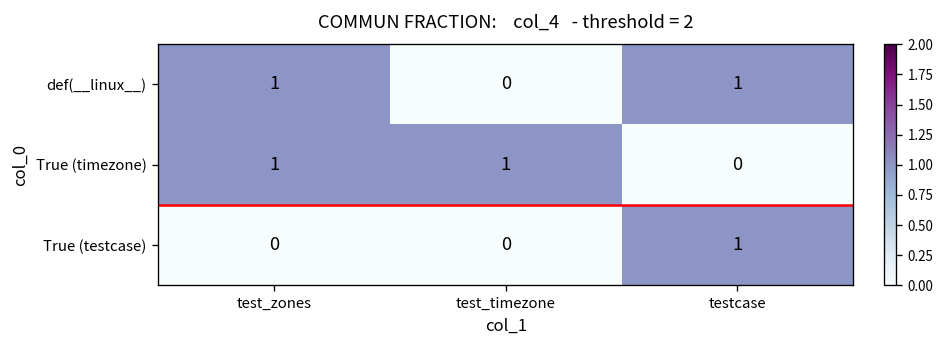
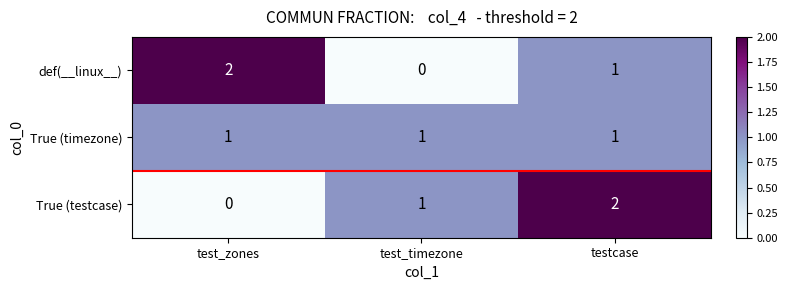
  {
    "def(__linux__)": {
-     "test_zones": 1,
+     "test_zones": 2,
      "test_timezone": 0,
      "testcase": 1
    },
    "True (timezone)": {
      "test_zones": 1,
      "test_timezone": 1,
-     "testcase": 0
+     "testcase": 1
    },
    "True (testcase)": {
      "test_zones": 0,
-     "test_timezone": 0,
-     "testcase": 1
+     "test_timezone": 1,
+     "testcase": 2
    }
  }
